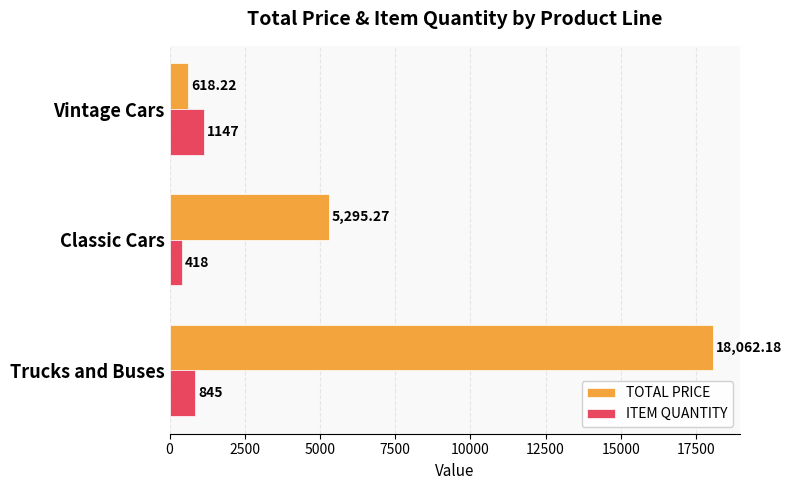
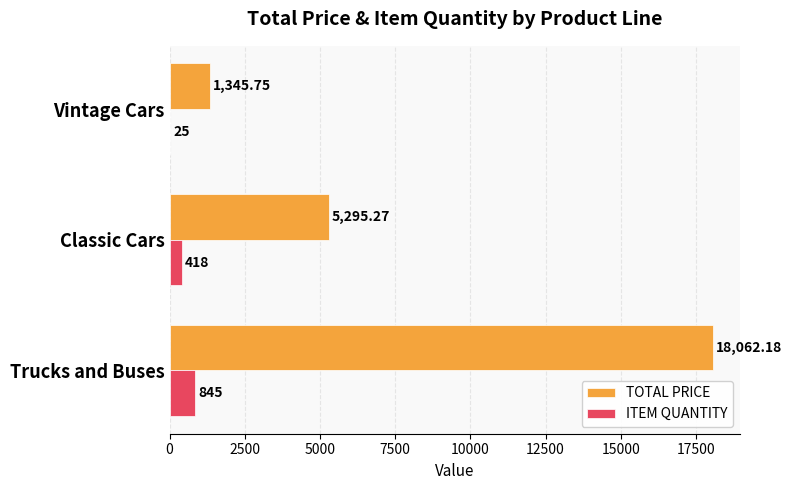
  {
    "TOTAL PRICE": {
-     "Vintage Cars": "618.22",
+     "Vintage Cars": "1,345.75",
      "Classic Cars": "5,295.27",
      "Trucks and Buses": "18,062.18"
    },
    "ITEM QUANTITY": {
-     "Vintage Cars": "1147",
+     "Vintage Cars": "25",
      "Classic Cars": "418",
      "Trucks and Buses": "845"
    }
  }
